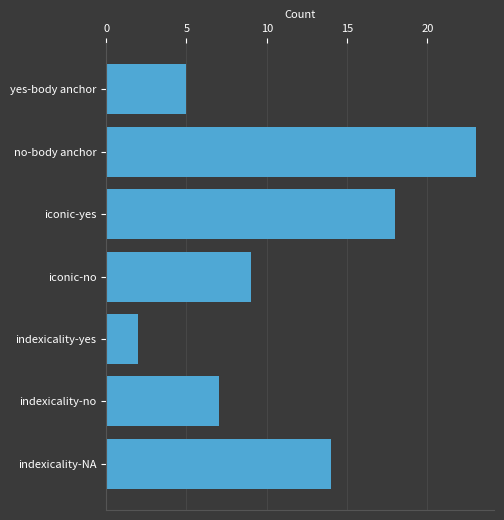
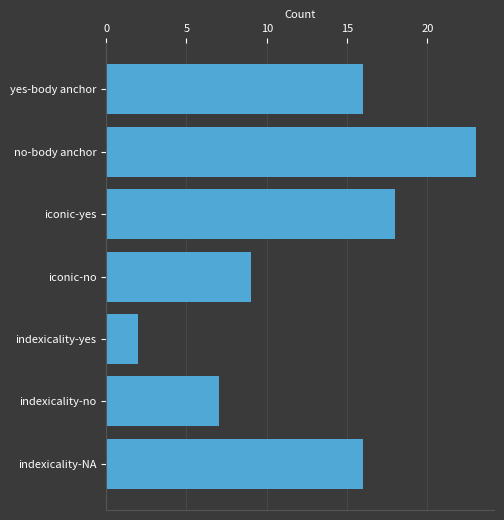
  {
-   "yes-body anchor": 5,
+   "yes-body anchor": 16,
    "no-body anchor": 23,
    "iconic-yes": 18,
    "iconic-no": 9,
    "indexicality-yes": 2,
    "indexicality-no": 7,
-   "indexicality-NA": 14
+   "indexicality-NA": 16
  }
